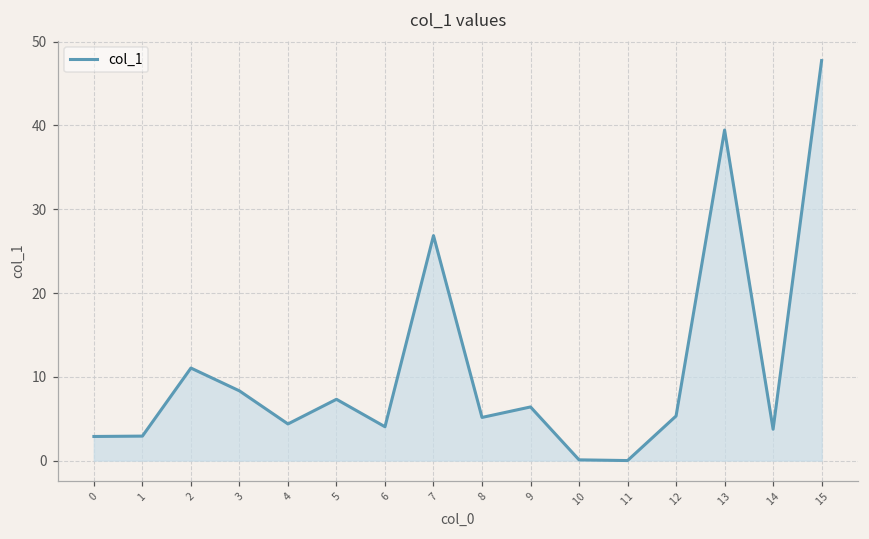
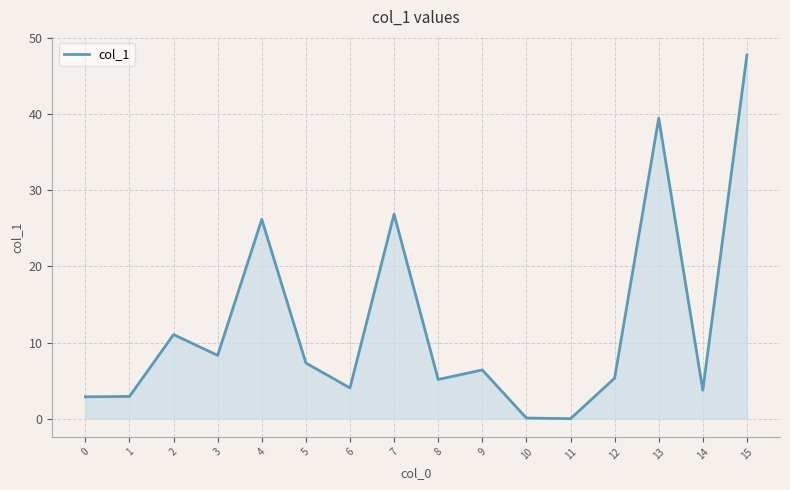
  {
    "0": 3,
    "1": 3,
    "2": 11,
    "3": 8,
-   "4": 4,
+   "4": 26,
    "5": 7,
    "6": 4,
    "7": 27,
    "8": 5,
    "9": 6,
    "10": 0,
    "11": 0,
    "12": 5,
    "13": 39,
    "14": 4,
    "15": 48
  }
